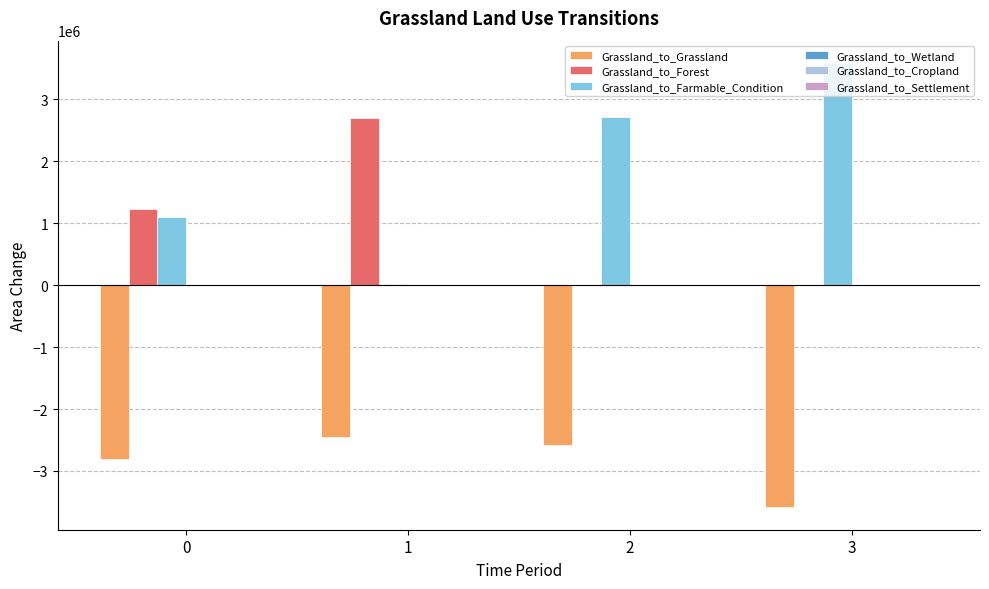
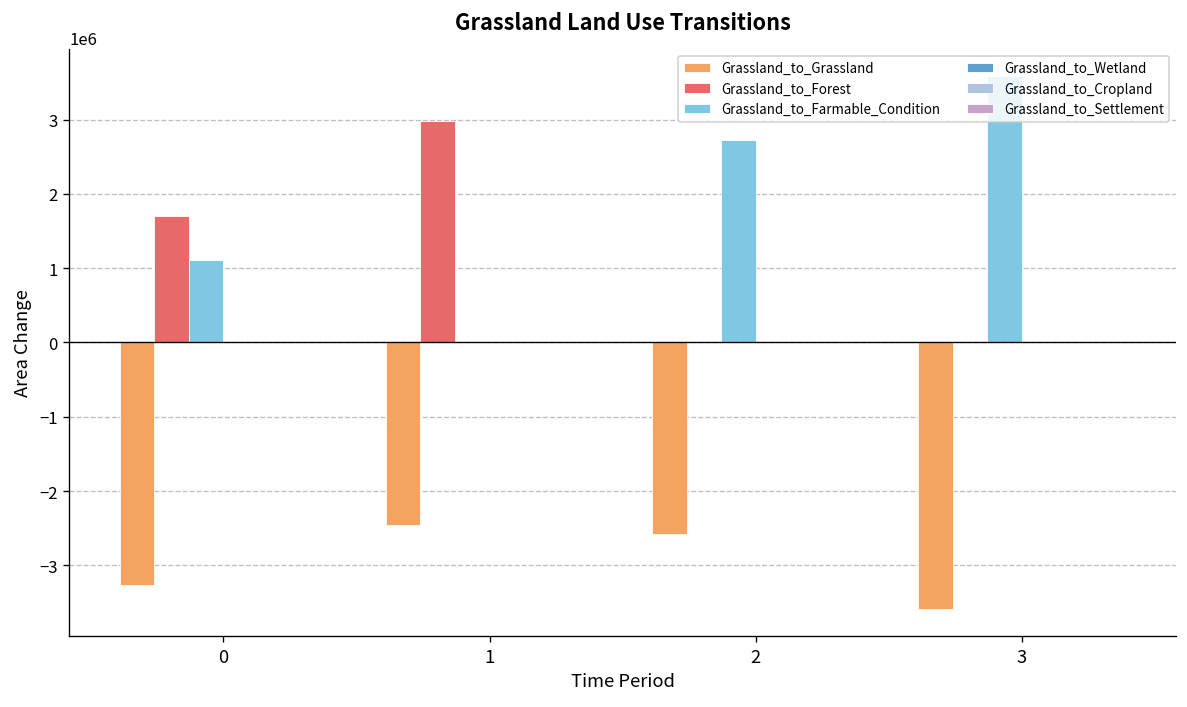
  {
    "Grassland_to_Grassland": {
-     "0": -2800000,
+     "0": -3300000,
      "1": -2500000,
      "2": -2600000,
      "3": -3600000
    },
    "Grassland_to_Forest": {
-     "0": 1200000,
-     "1": 2700000,
+     "0": 1700000,
+     "1": 3000000,
      "2": 0,
      "3": 0
    }
  }
